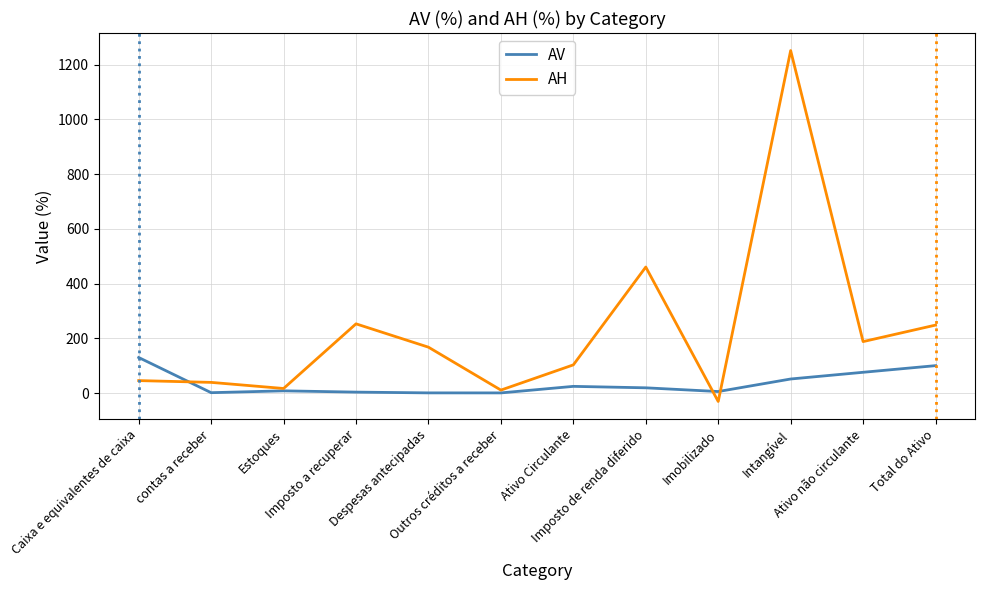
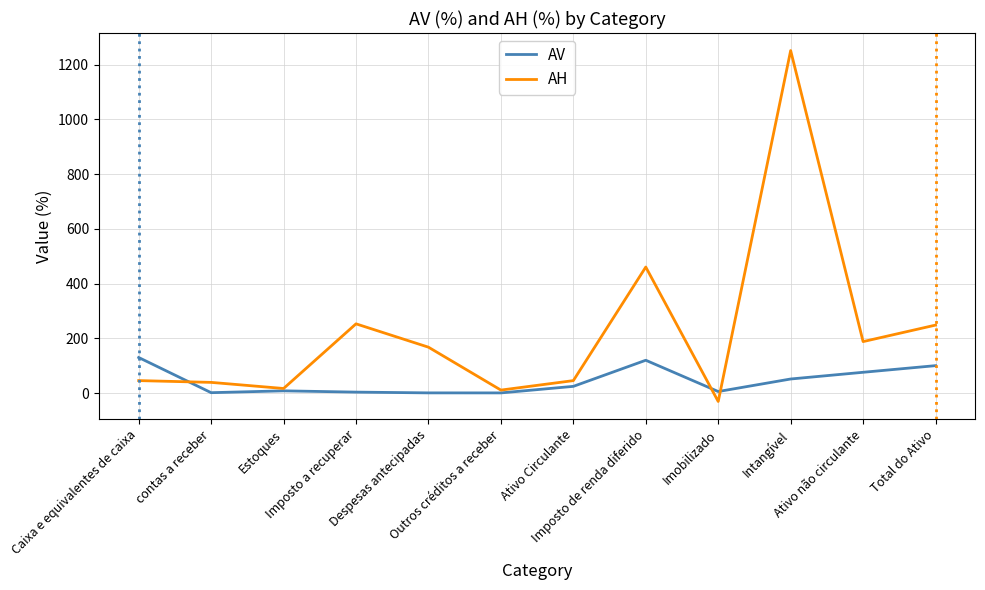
  {
    "AV": {
      "Caixa e equivalentes de caixa": 130,
      "contas a receber": 0,
      "Imposto a recuperar": 0,
      "Despesas antecipadas": 0,
      "Outros créditos a receber": 0,
      "Ativo Circulante": 20,
-     "Imposto de renda diferido": 20,
+     "Imposto de renda diferido": 120,
      "Imobilizado": 10,
      "Intangível": 50,
      "Ativo não circulante": 80,
      "Total do Ativo": 100
    },
    "AH": {
      "Caixa e equivalentes de caixa": 50,
      "contas a receber": 40,
      "Imposto a recuperar": 250,
      "Despesas antecipadas": 170,
      "Outros créditos a receber": 10,
-     "Ativo Circulante": 100,
+     "Ativo Circulante": 50,
      "Imposto de renda diferido": 460,
      "Imobilizado": -30,
      "Intangível": 1250,
      "Ativo não circulante": 190,
      "Total do Ativo": 250
    }
  }
